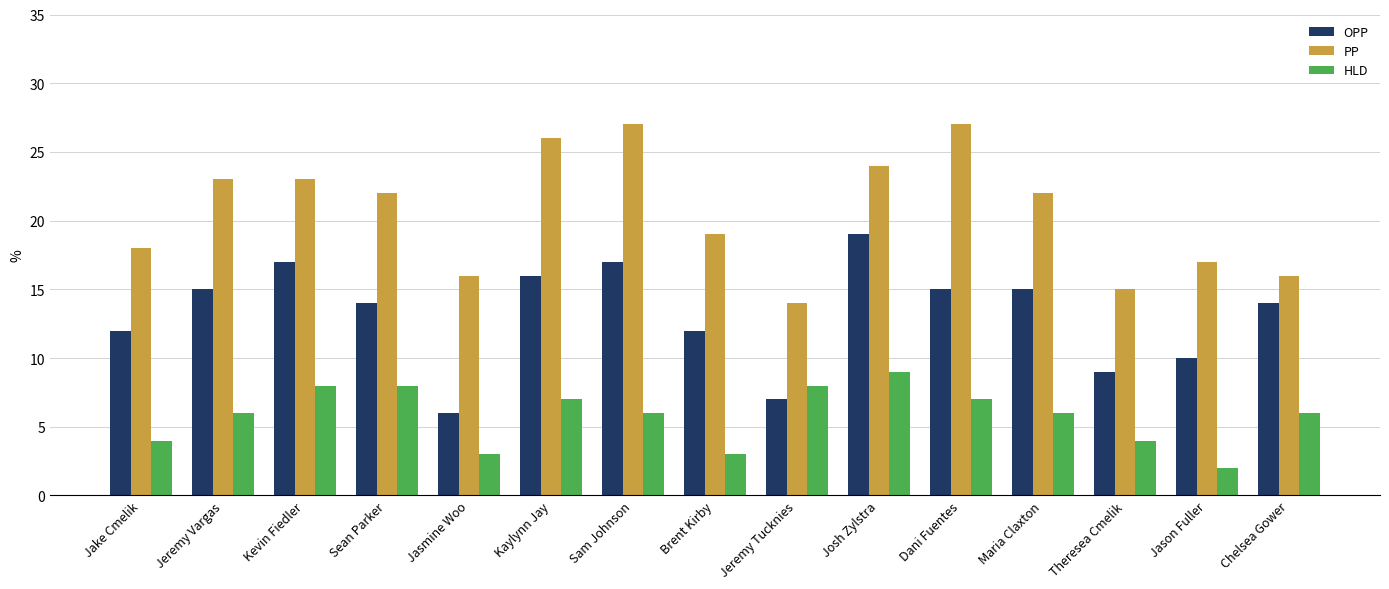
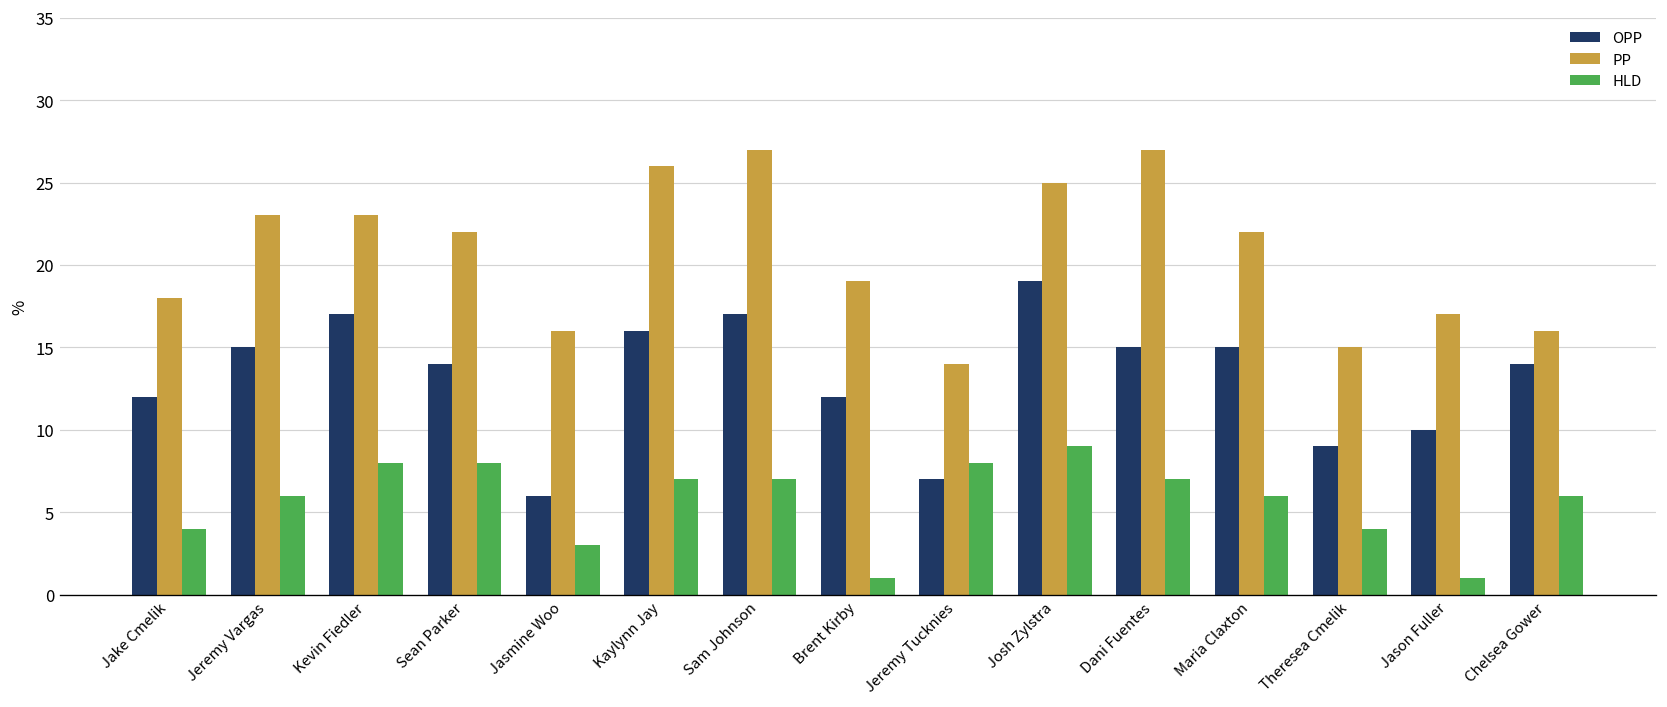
  {
    "OPP": {
      "Jake Cmelik": 12,
      "Jeremy Vargas": 15,
      "Kevin Fiedler": 17,
      "Sean Parker": 14,
      "Jasmine Woo": 6,
      "Kaylynn Jay": 16,
      "Sam Johnson": 17,
      "Brent Kirby": 12,
      "Jeremy Tucknies": 7,
      "Josh Zylstra": 19,
      "Dani Fuentes": 15,
      "Maria Claxton": 15,
      "Theresea Cmelik": 9,
      "Jason Fuller": 10,
      "Chelsea Gower": 14
    },
    "PP": {
      "Jake Cmelik": 18,
      "Jeremy Vargas": 23,
      "Kevin Fiedler": 23,
      "Sean Parker": 22,
      "Jasmine Woo": 16,
      "Kaylynn Jay": 26,
      "Sam Johnson": 27,
      "Brent Kirby": 19,
      "Jeremy Tucknies": 14,
-     "Josh Zylstra": 24,
+     "Josh Zylstra": 25,
      "Dani Fuentes": 27,
      "Maria Claxton": 22,
      "Theresea Cmelik": 15,
      "Jason Fuller": 17,
      "Chelsea Gower": 16
    },
    "HLD": {
      "Jake Cmelik": 4,
      "Jeremy Vargas": 6,
      "Kevin Fiedler": 8,
      "Sean Parker": 8,
      "Jasmine Woo": 3,
      "Kaylynn Jay": 7,
-     "Sam Johnson": 6,
-     "Brent Kirby": 3,
+     "Sam Johnson": 7,
+     "Brent Kirby": 1,
      "Jeremy Tucknies": 8,
      "Josh Zylstra": 9,
      "Dani Fuentes": 7,
      "Maria Claxton": 6,
      "Theresea Cmelik": 4,
-     "Jason Fuller": 2,
+     "Jason Fuller": 1,
      "Chelsea Gower": 6
    }
  }
